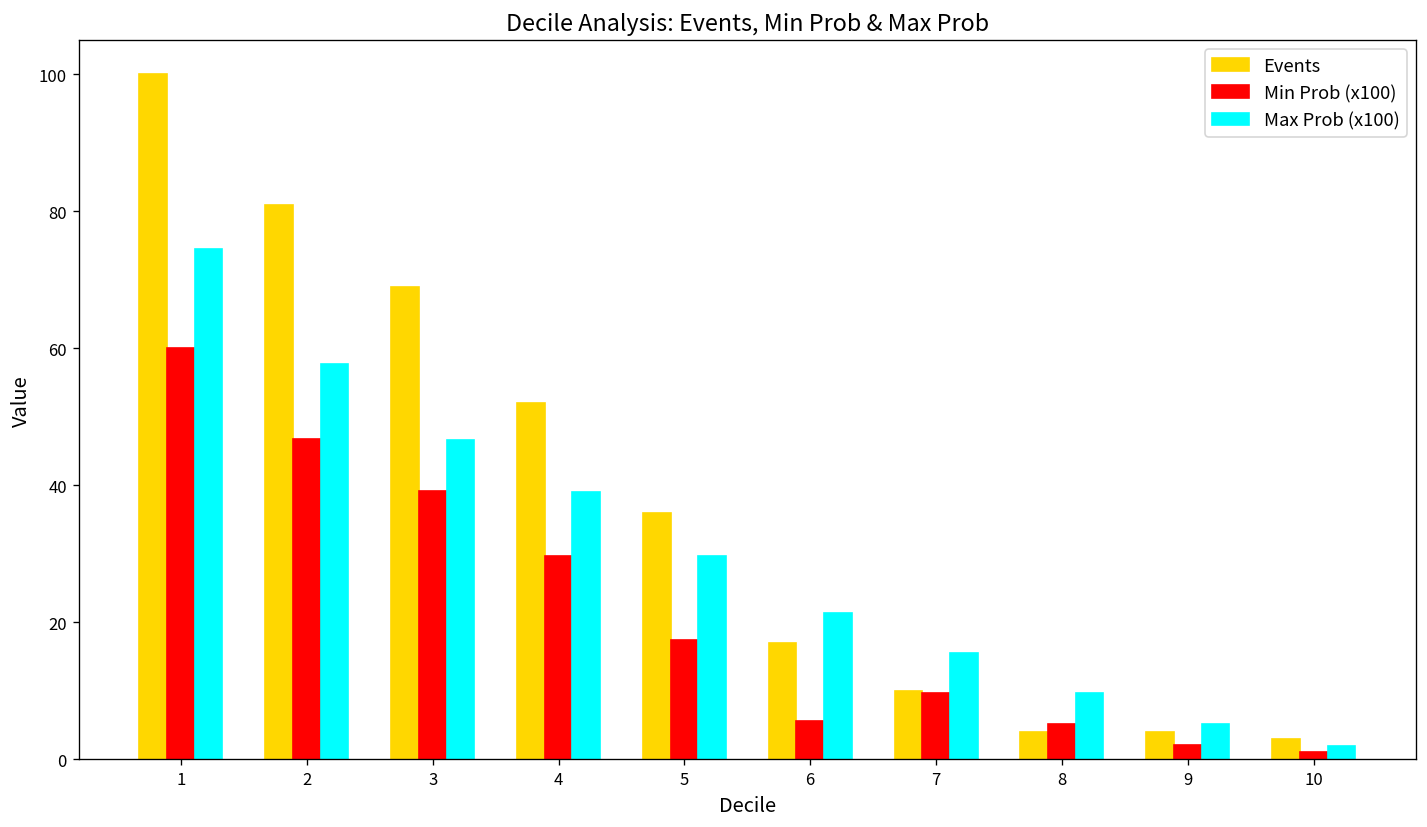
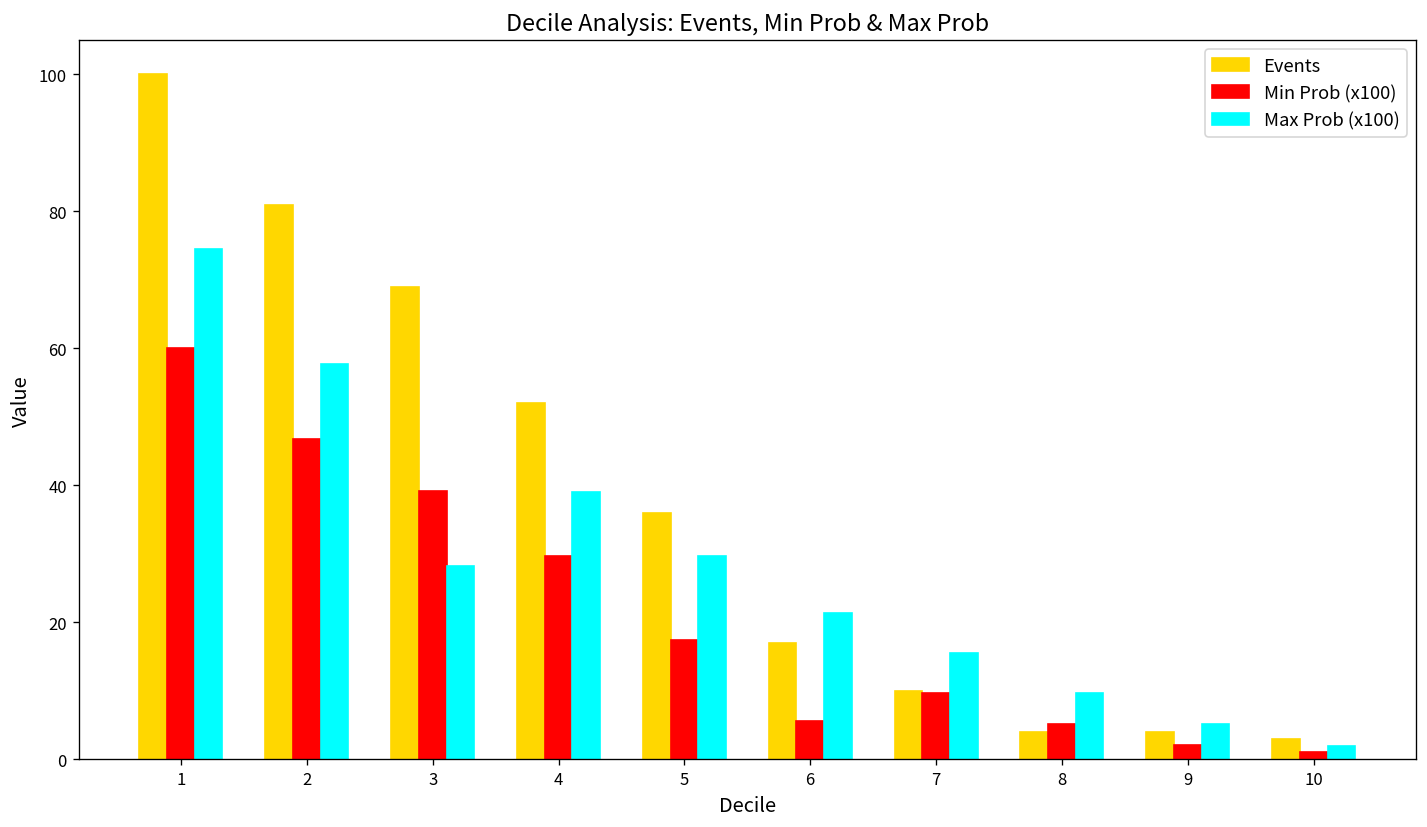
  {
    "Events": {
      "1": 100,
      "2": 81,
      "3": 69,
      "4": 52,
      "5": 36,
      "6": 17,
      "7": 10,
      "8": 4,
      "9": 4,
      "10": 3
    },
    "Min Prob (x100)": {
      "1": 60,
      "2": 47,
      "3": 39,
      "4": 30,
      "5": 17,
      "6": 6,
      "7": 10,
      "8": 5,
      "9": 2,
      "10": 1
    },
    "Max Prob (x100)": {
      "1": 74,
      "2": 58,
-     "3": 47,
+     "3": 28,
      "4": 39,
      "5": 30,
      "6": 21,
      "7": 16,
      "8": 10,
      "9": 5,
      "10": 2
    }
  }
